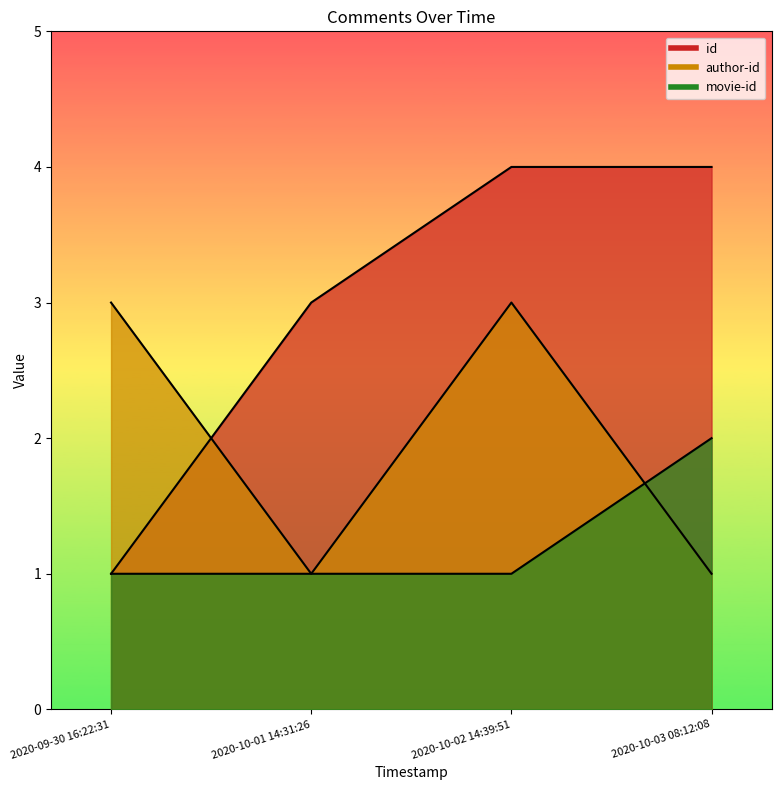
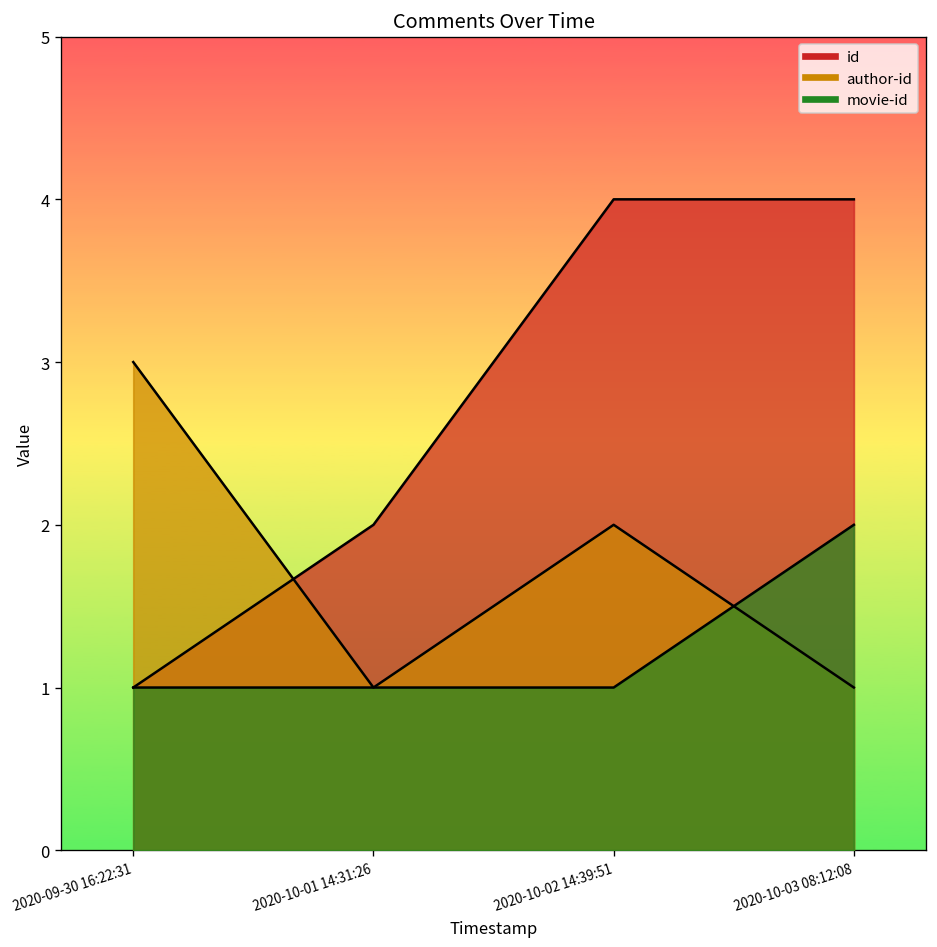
  {
    "id": {
-     "2020-10-01 14:31:26": 3,
+     "2020-10-01 14:31:26": 2,
      "2020-10-02 14:39:51": 4,
      "2020-10-03 08:12:08": 4
    },
    "author-id": {
      "2020-09-30 16:22:31": 3,
-     "2020-10-02 14:39:51": 3,
+     "2020-10-02 14:39:51": 2,
      "2020-10-03 08:12:08": 1
    },
    "movie-id": {
      "2020-10-02 14:39:51": 1,
      "2020-10-03 08:12:08": 2
    }
  }
